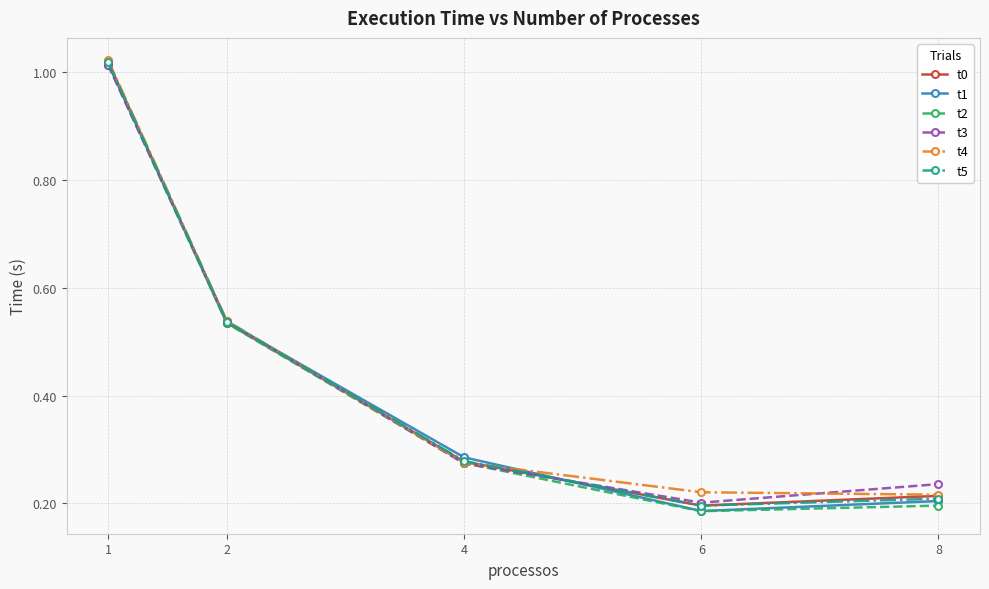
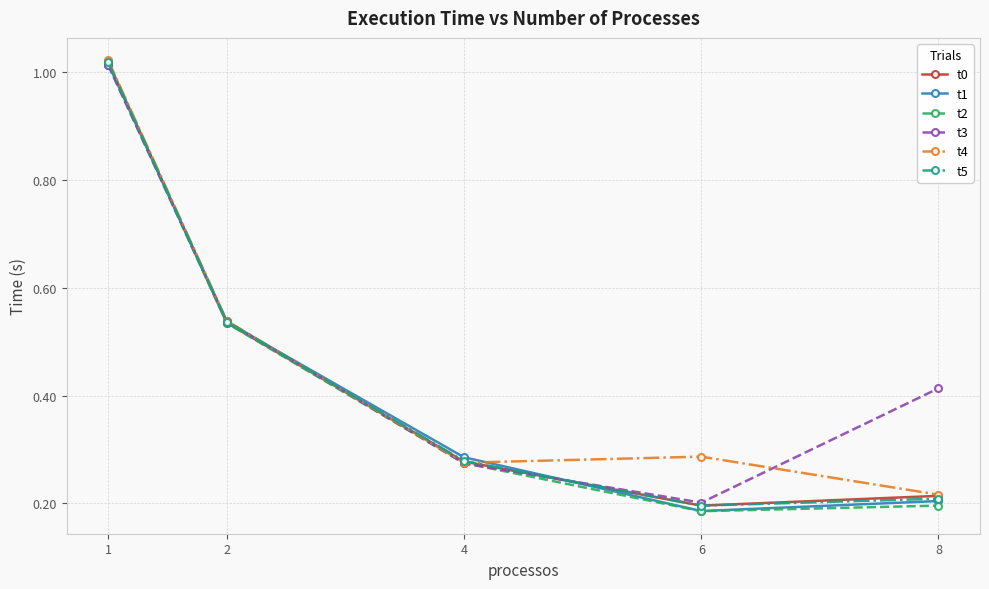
  {
    "t1": {
      "4": 0.29
    },
    "t3": {
      "6": 0.20,
-     "8": 0.24
+     "8": 0.41
    },
    "t4": {
-     "6": 0.22
+     "6": 0.29
    }
  }
